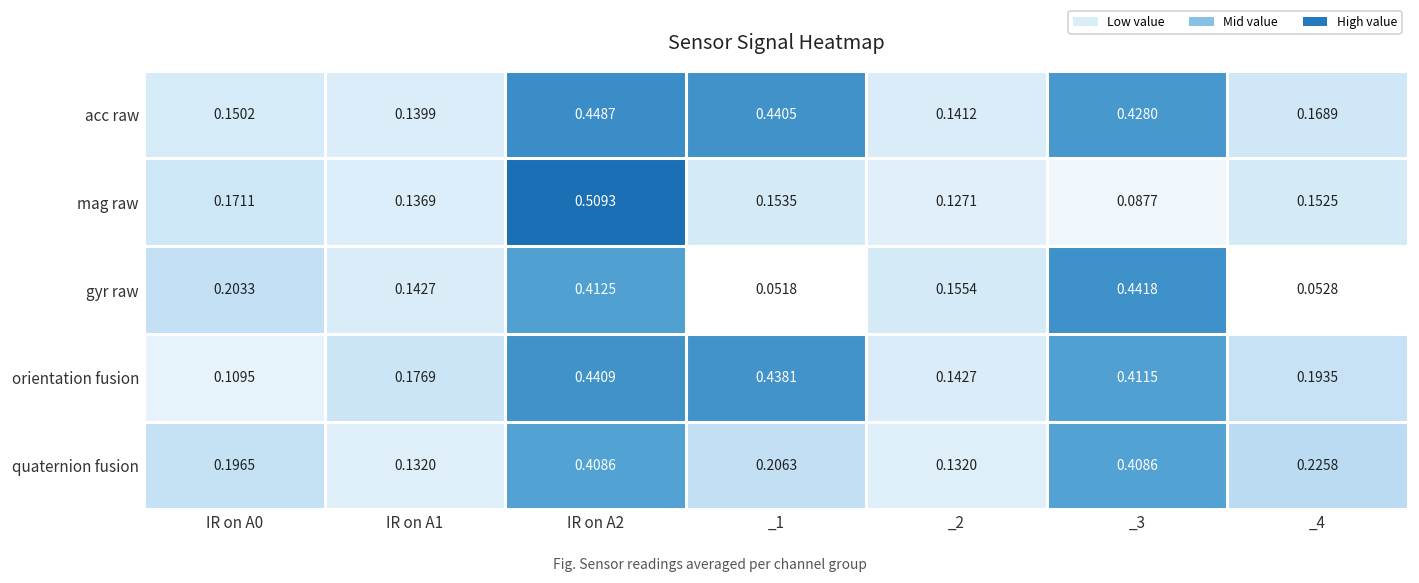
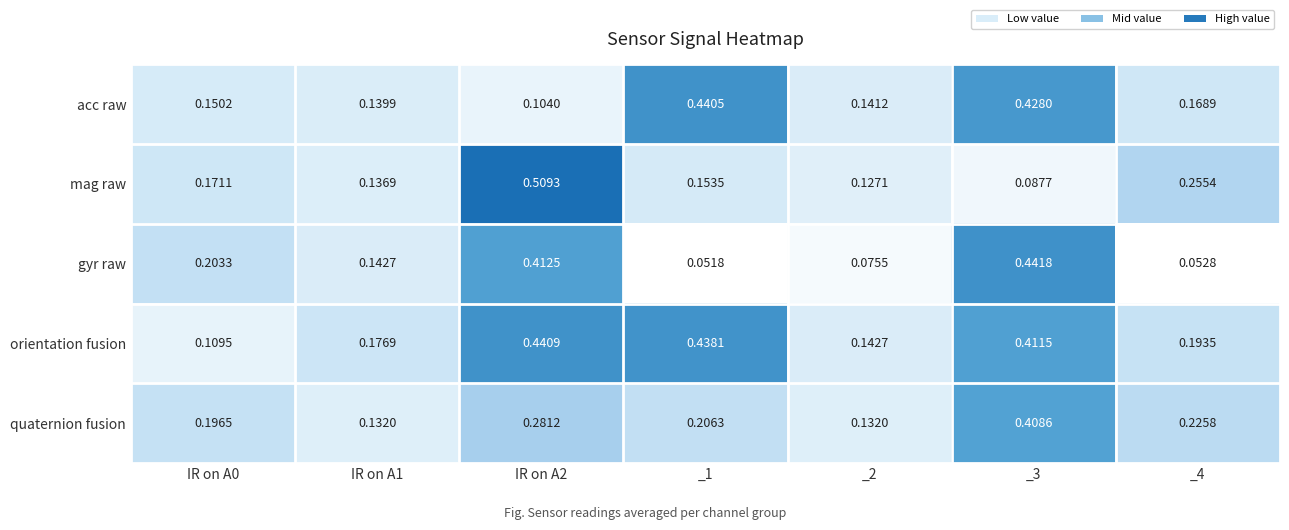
  {
    "acc raw": {
      "IR on A0": 0.1502,
      "IR on A1": 0.1399,
-     "IR on A2": 0.4487,
+     "IR on A2": 0.1040,
      "_1": 0.4405,
      "_2": 0.1412,
      "_3": 0.4280,
      "_4": 0.1689
    },
    "mag raw": {
      "IR on A0": 0.1711,
      "IR on A1": 0.1369,
      "IR on A2": 0.5093,
      "_1": 0.1535,
      "_2": 0.1271,
      "_3": 0.0877,
-     "_4": 0.1525
+     "_4": 0.2554
    },
    "gyr raw": {
      "IR on A0": 0.2033,
      "IR on A1": 0.1427,
      "IR on A2": 0.4125,
      "_1": 0.0518,
-     "_2": 0.1554,
+     "_2": 0.0755,
      "_3": 0.4418,
      "_4": 0.0528
    },
    "orientation fusion": {
      "IR on A0": 0.1095,
      "IR on A1": 0.1769,
      "IR on A2": 0.4409,
      "_1": 0.4381,
      "_2": 0.1427,
      "_3": 0.4115,
      "_4": 0.1935
    },
    "quaternion fusion": {
      "IR on A0": 0.1965,
      "IR on A1": 0.1320,
-     "IR on A2": 0.4086,
+     "IR on A2": 0.2812,
      "_1": 0.2063,
      "_2": 0.1320,
      "_3": 0.4086,
      "_4": 0.2258
    }
  }
